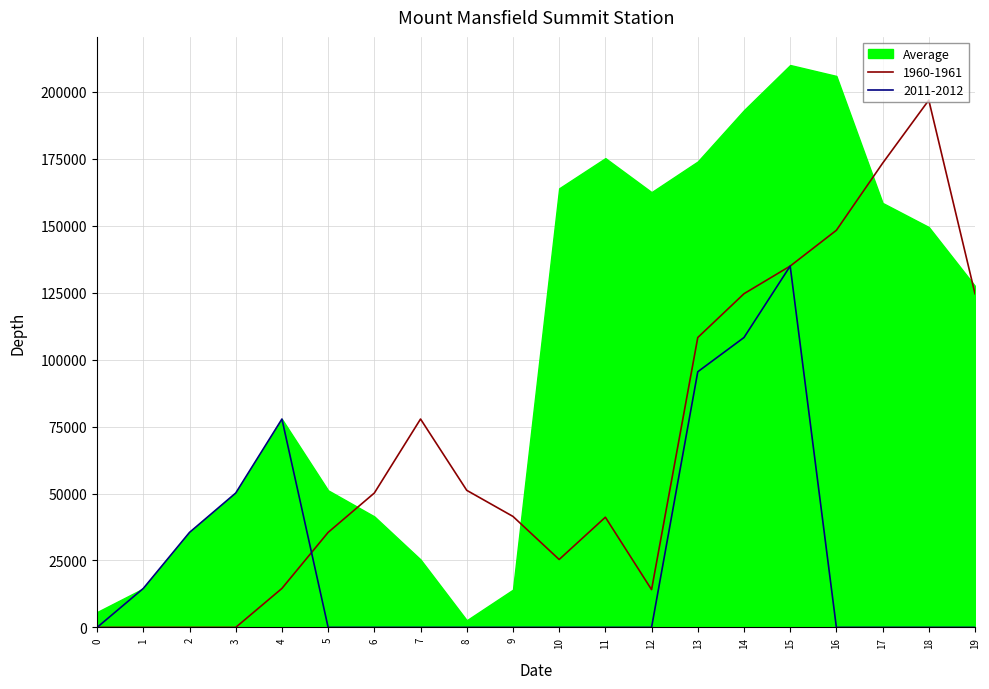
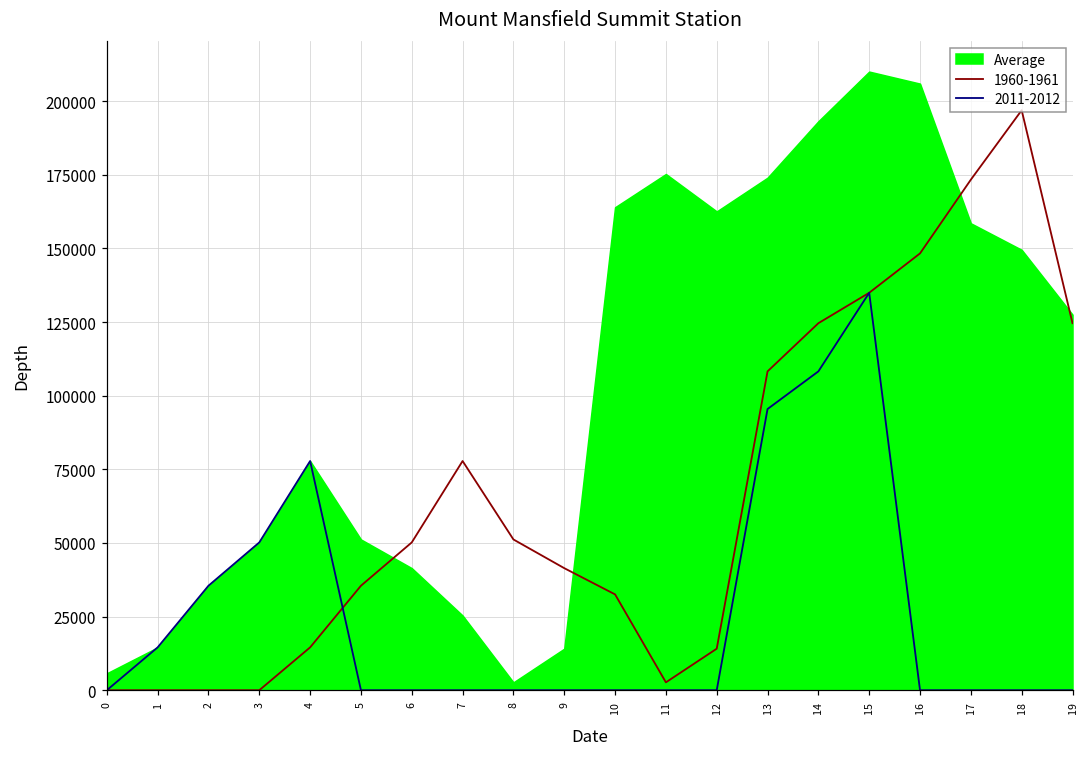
  {
    "Average": {
      "0": 6000,
      "5": 51000,
      "6": 41000,
      "7": 25000,
      "8": 3000,
      "9": 14000,
      "10": 164000,
      "11": 175000,
      "12": 163000,
      "13": 174000,
      "14": 193000,
      "15": 210000,
      "16": 206000,
      "17": 159000,
      "18": 150000,
      "19": 128000
    },
    "1960-1961": {
      "1": 0,
      "2": 0,
      "3": 0,
      "4": 15000,
      "5": 35000,
      "6": 50000,
      "7": 78000,
      "8": 51000,
      "9": 41000,
-     "10": 25000,
-     "11": 41000,
+     "10": 33000,
+     "11": 3000,
      "12": 14000,
      "13": 108000,
      "14": 125000,
      "16": 148000,
      "17": 173000,
      "19": 125000
    },
    "2011-2012": {
      "5": 0,
      "6": 0,
      "7": 0,
      "8": 0,
      "9": 0,
      "10": 0,
      "11": 0,
      "12": 0,
      "13": 95000,
      "14": 108000,
      "16": 0,
      "17": 0,
      "18": 0,
      "19": 0
    }
  }
